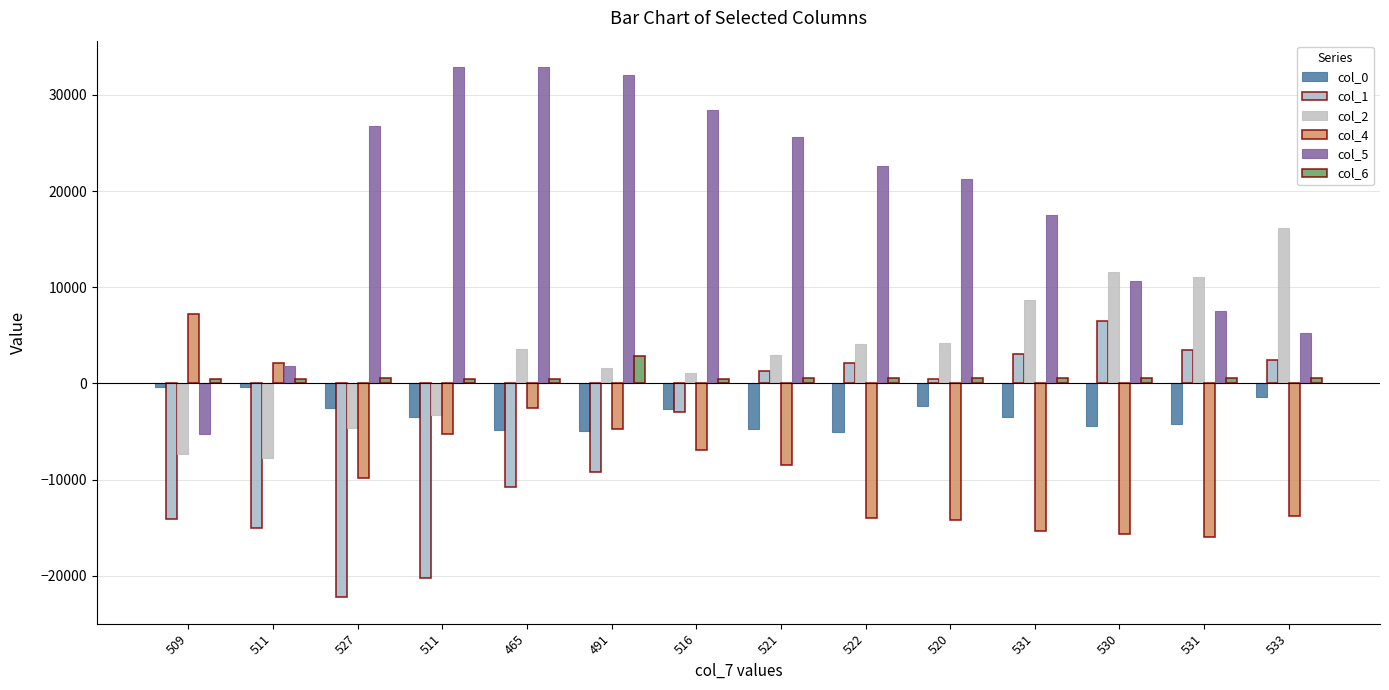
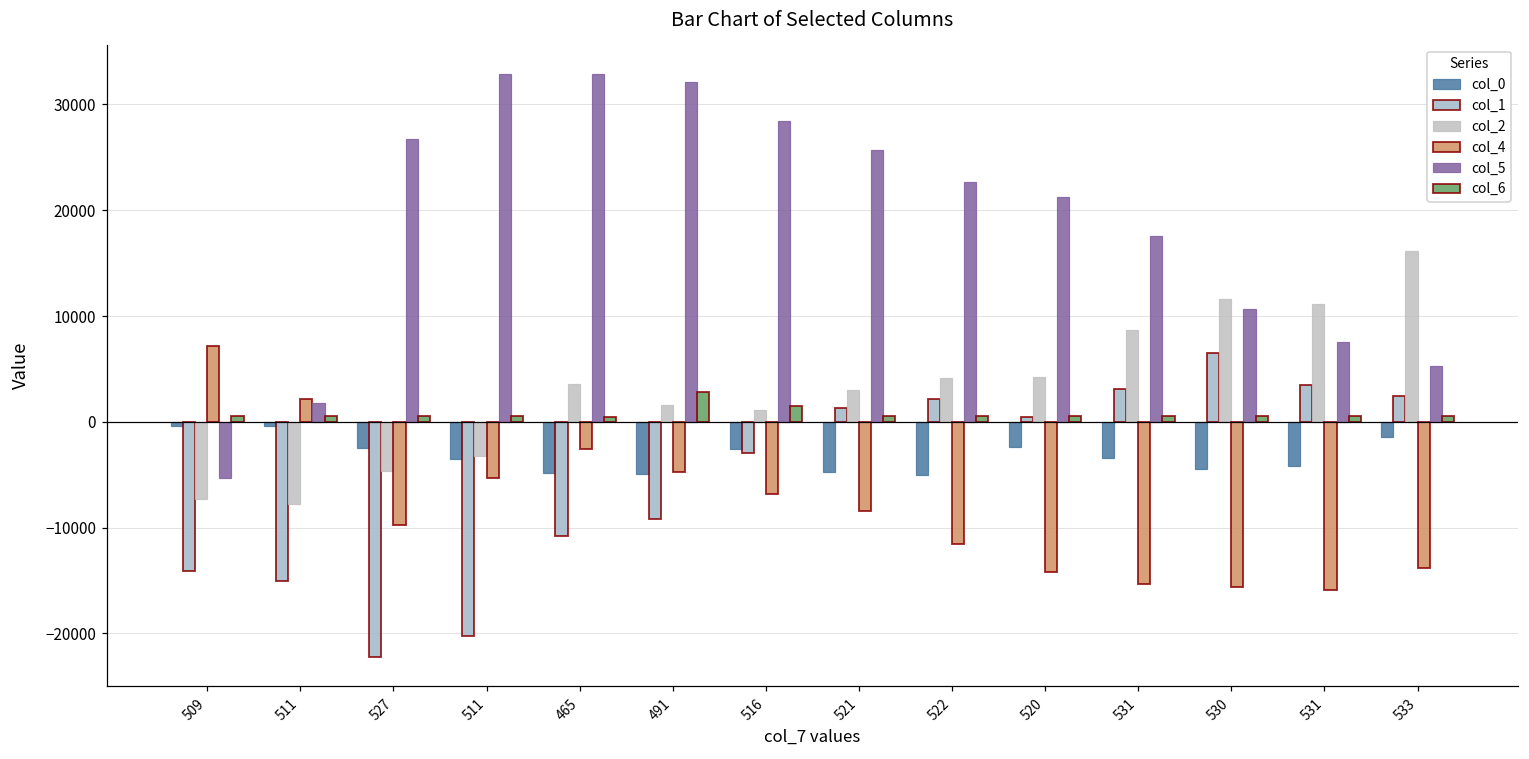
  {
    "col_0": {
      "509": 0,
      "527": -3000,
      "465": -5000,
      "491": -5000,
      "516": -3000,
      "521": -5000,
      "522": -5000,
      "520": -2000,
      "530": -4000,
      "533": -1000
    },
    "col_4": {
      "509": 7000,
      "527": -10000,
      "465": -3000,
      "491": -5000,
      "516": -7000,
      "521": -8000,
-     "522": -14000,
+     "522": -12000,
      "520": -14000,
      "530": -16000,
      "533": -14000
    },
    "col_5": {
      "509": -5000,
      "527": 27000,
      "465": 33000,
      "491": 32000,
      "516": 28000,
      "521": 26000,
      "522": 23000,
      "520": 21000,
      "530": 11000,
      "533": 5000
    },
    "col_6": {
      "509": 1000,
      "527": 1000,
      "465": 0,
      "491": 3000,
-     "516": 500,
+     "516": 1500,
      "521": 1000,
      "522": 1000,
      "520": 1000,
      "530": 1000,
      "533": 1000
    }
  }
